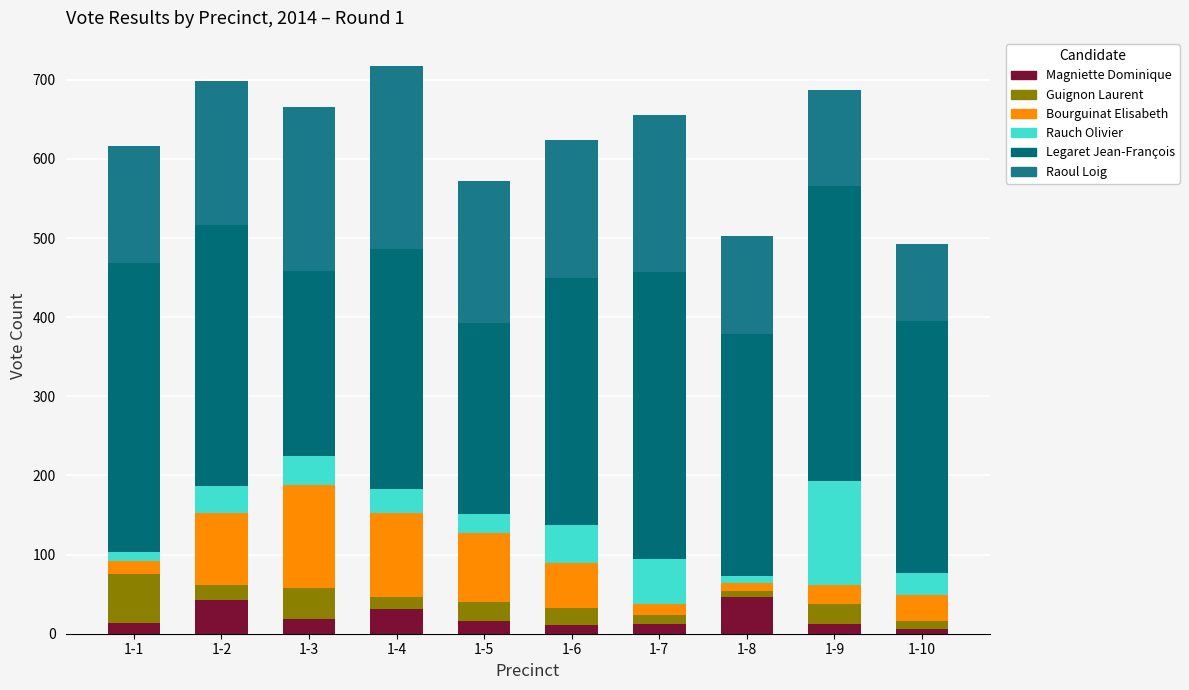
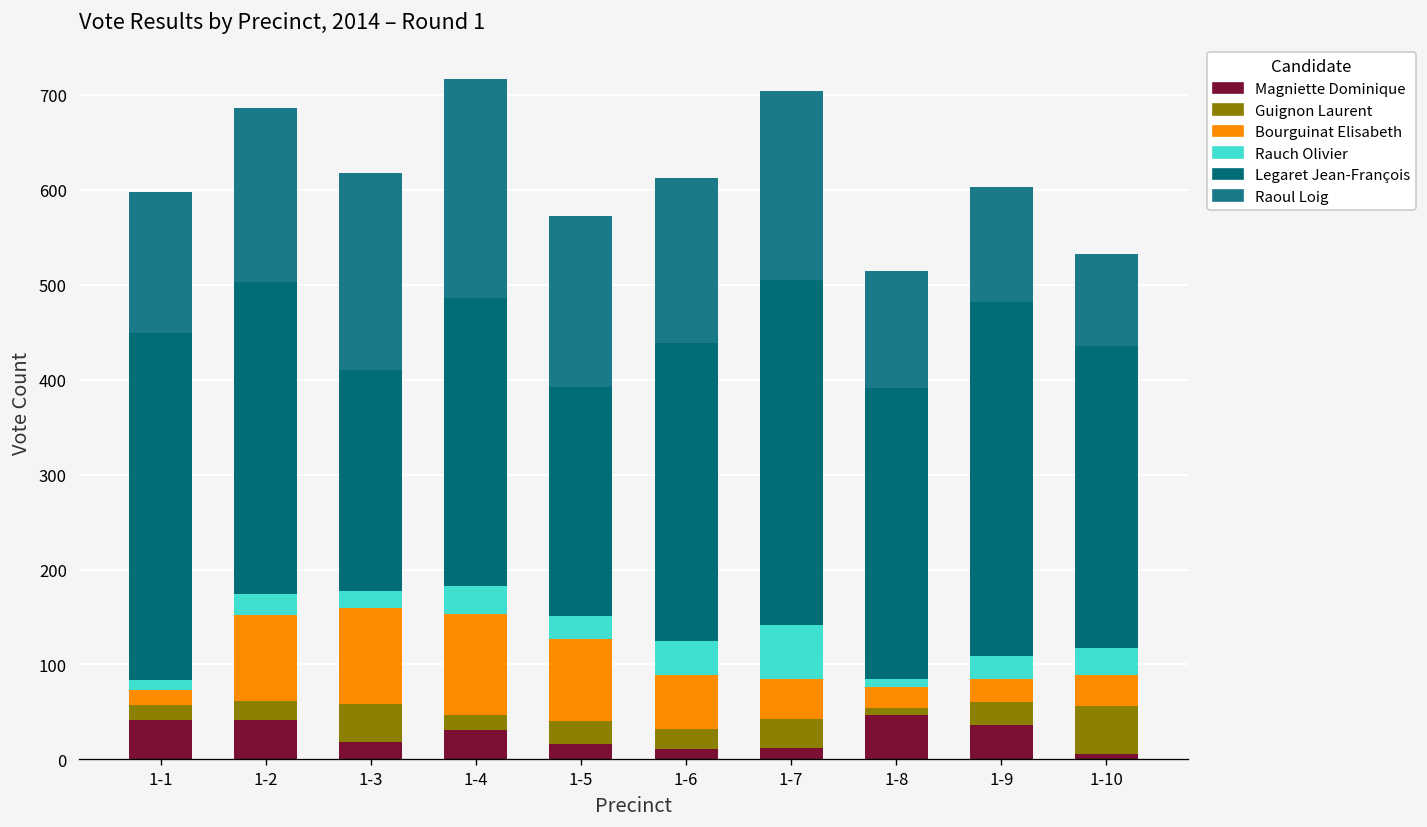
  {
    "Magniette Dominique": {
-     "1-1": 10,
+     "1-1": 40,
      "1-2": 40,
      "1-3": 20,
      "1-4": 30,
      "1-5": 20,
      "1-6": 10,
      "1-7": 10,
      "1-8": 50,
-     "1-9": 10,
+     "1-9": 40,
      "1-10": 10
    },
    "Guignon Laurent": {
-     "1-1": 60,
+     "1-1": 20,
      "1-2": 20,
      "1-3": 40,
      "1-4": 20,
      "1-5": 20,
      "1-6": 20,
-     "1-7": 10,
+     "1-7": 30,
      "1-8": 10,
      "1-9": 30,
-     "1-10": 10
+     "1-10": 50
    },
    "Bourguinat Elisabeth": {
      "1-1": 20,
      "1-2": 90,
-     "1-3": 130,
+     "1-3": 100,
      "1-4": 110,
      "1-5": 90,
      "1-6": 60,
-     "1-7": 10,
-     "1-8": 10,
+     "1-7": 40,
+     "1-8": 20,
      "1-9": 20,
      "1-10": 30
    },
    "Rauch Olivier": {
      "1-1": 10,
-     "1-2": 40,
-     "1-3": 40,
+     "1-2": 20,
+     "1-3": 20,
      "1-4": 30,
      "1-5": 20,
-     "1-6": 50,
+     "1-6": 40,
      "1-7": 60,
      "1-8": 10,
-     "1-9": 130,
+     "1-9": 20,
      "1-10": 30
    }
  }
